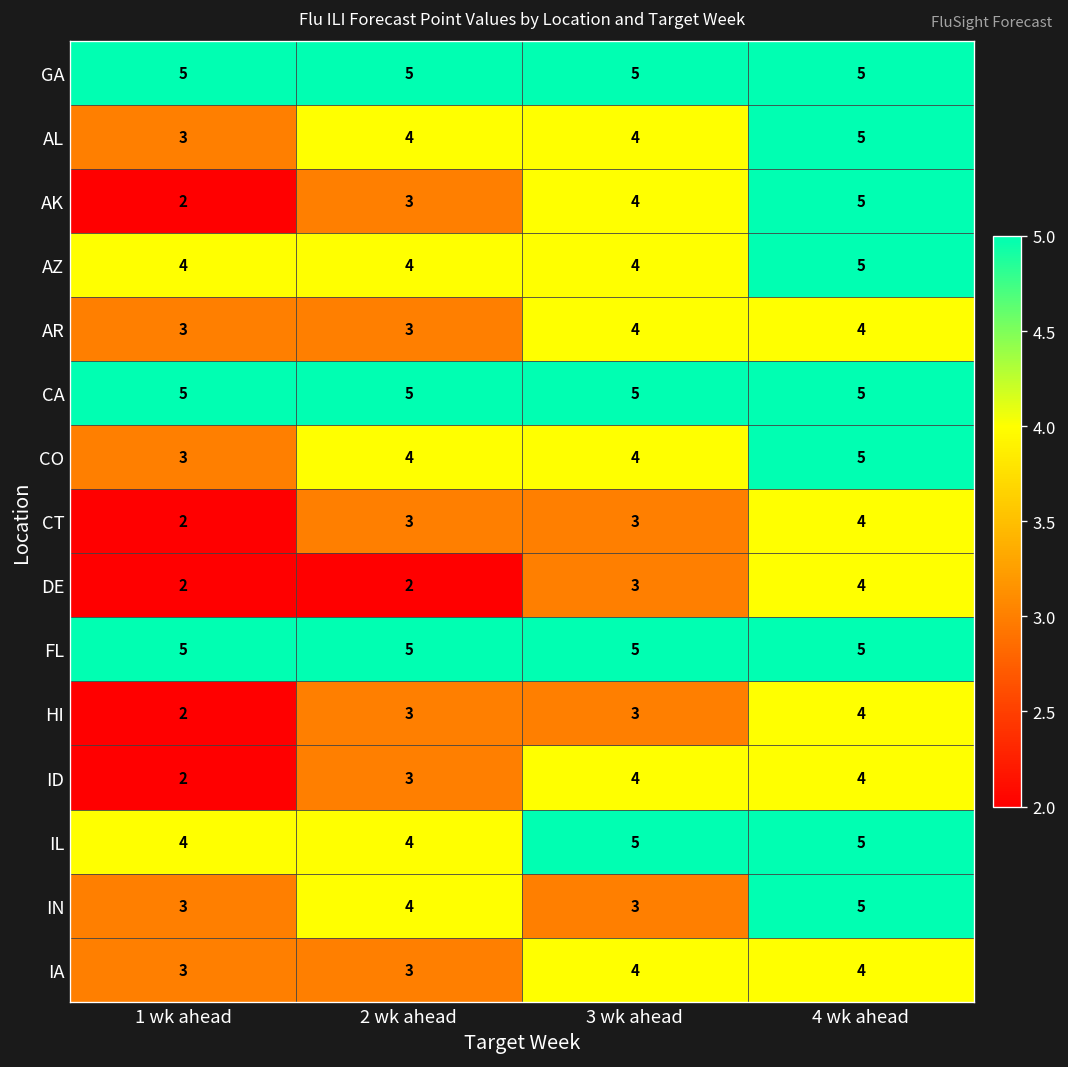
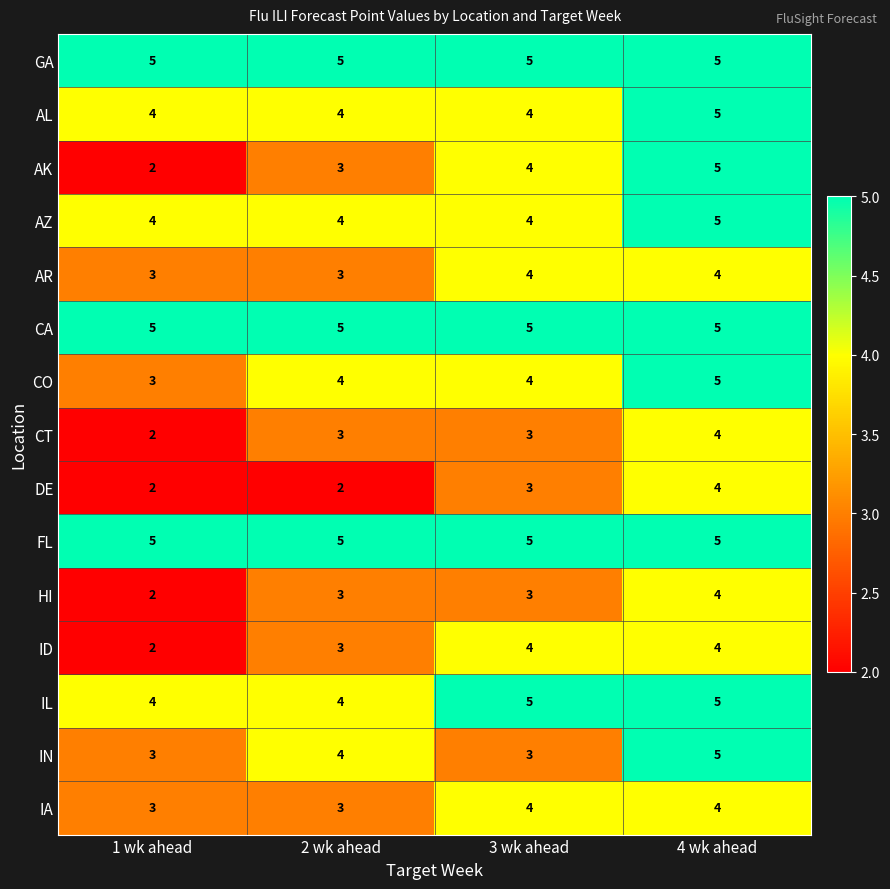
  {
    "GA": {
      "1 wk ahead": 5,
      "2 wk ahead": 5,
      "3 wk ahead": 5,
      "4 wk ahead": 5
    },
    "AL": {
-     "1 wk ahead": 3,
+     "1 wk ahead": 4,
      "2 wk ahead": 4,
      "3 wk ahead": 4,
      "4 wk ahead": 5
    },
    "AK": {
      "1 wk ahead": 2,
      "2 wk ahead": 3,
      "3 wk ahead": 4,
      "4 wk ahead": 5
    },
    "AZ": {
      "1 wk ahead": 4,
      "2 wk ahead": 4,
      "3 wk ahead": 4,
      "4 wk ahead": 5
    },
    "AR": {
      "1 wk ahead": 3,
      "2 wk ahead": 3,
      "3 wk ahead": 4,
      "4 wk ahead": 4
    },
    "CA": {
      "1 wk ahead": 5,
      "2 wk ahead": 5,
      "3 wk ahead": 5,
      "4 wk ahead": 5
    },
    "CO": {
      "1 wk ahead": 3,
      "2 wk ahead": 4,
      "3 wk ahead": 4,
      "4 wk ahead": 5
    },
    "CT": {
      "1 wk ahead": 2,
      "2 wk ahead": 3,
      "3 wk ahead": 3,
      "4 wk ahead": 4
    },
    "DE": {
      "1 wk ahead": 2,
      "2 wk ahead": 2,
      "3 wk ahead": 3,
      "4 wk ahead": 4
    },
    "FL": {
      "1 wk ahead": 5,
      "2 wk ahead": 5,
      "3 wk ahead": 5,
      "4 wk ahead": 5
    },
    "HI": {
      "1 wk ahead": 2,
      "2 wk ahead": 3,
      "3 wk ahead": 3,
      "4 wk ahead": 4
    },
    "ID": {
      "1 wk ahead": 2,
      "2 wk ahead": 3,
      "3 wk ahead": 4,
      "4 wk ahead": 4
    },
    "IL": {
      "1 wk ahead": 4,
      "2 wk ahead": 4,
      "3 wk ahead": 5,
      "4 wk ahead": 5
    },
    "IN": {
      "1 wk ahead": 3,
      "2 wk ahead": 4,
      "3 wk ahead": 3,
      "4 wk ahead": 5
    },
    "IA": {
      "1 wk ahead": 3,
      "2 wk ahead": 3,
      "3 wk ahead": 4,
      "4 wk ahead": 4
    }
  }
